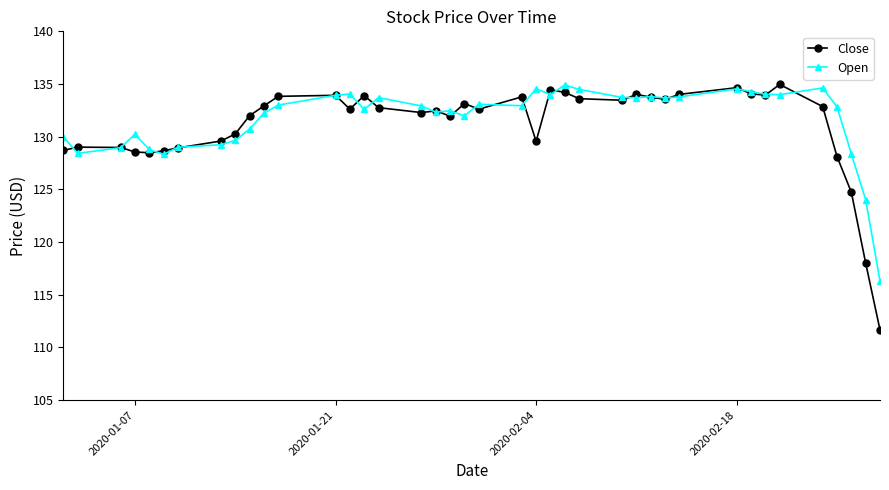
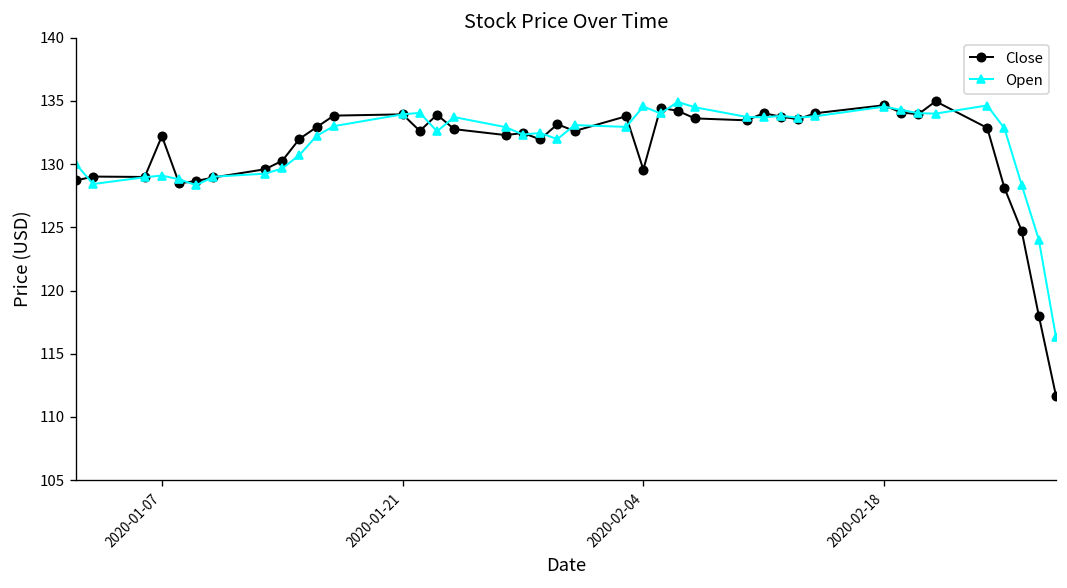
  {
    "Close": {
-     "2020-01-07": 128.6,
+     "2020-01-07": 132.2,
      "2020-02-04": 129.6
    },
    "Open": {
-     "2020-01-07": 130.2,
+     "2020-01-07": 129.1,
      "2020-02-04": 134.6
    }
  }
